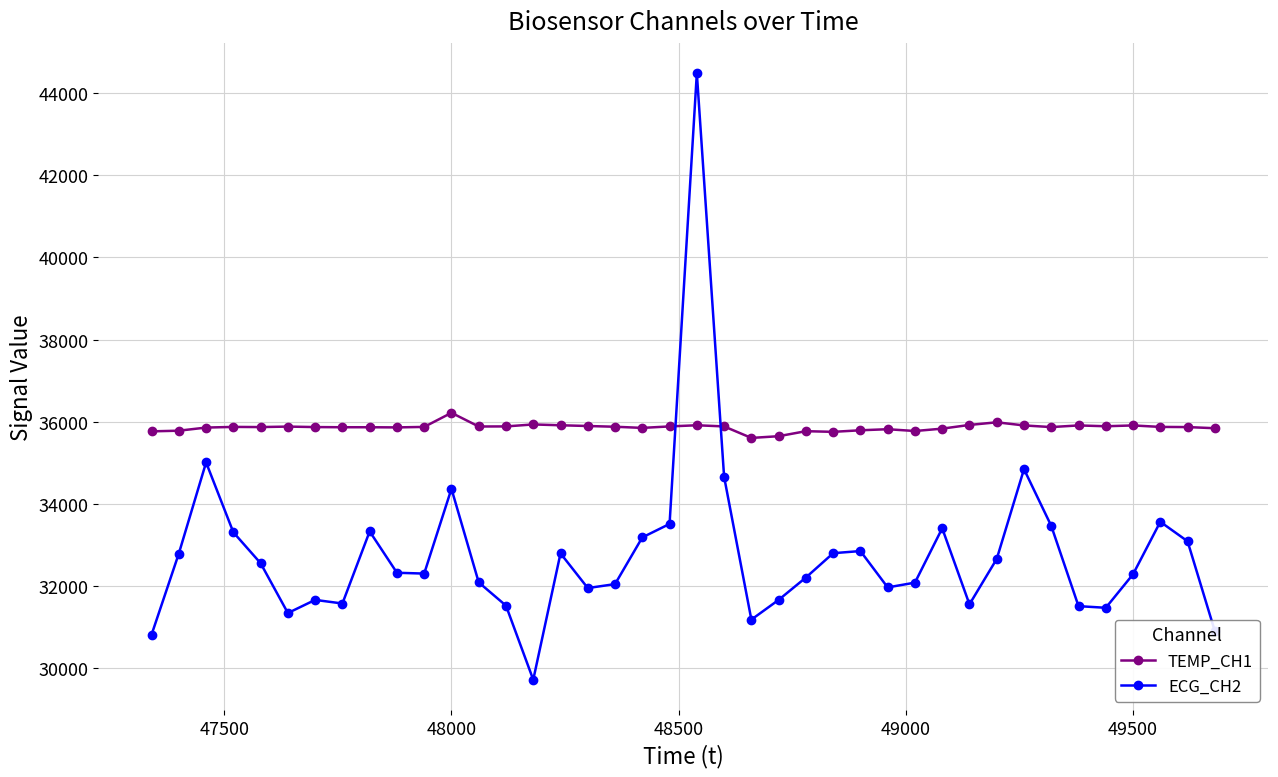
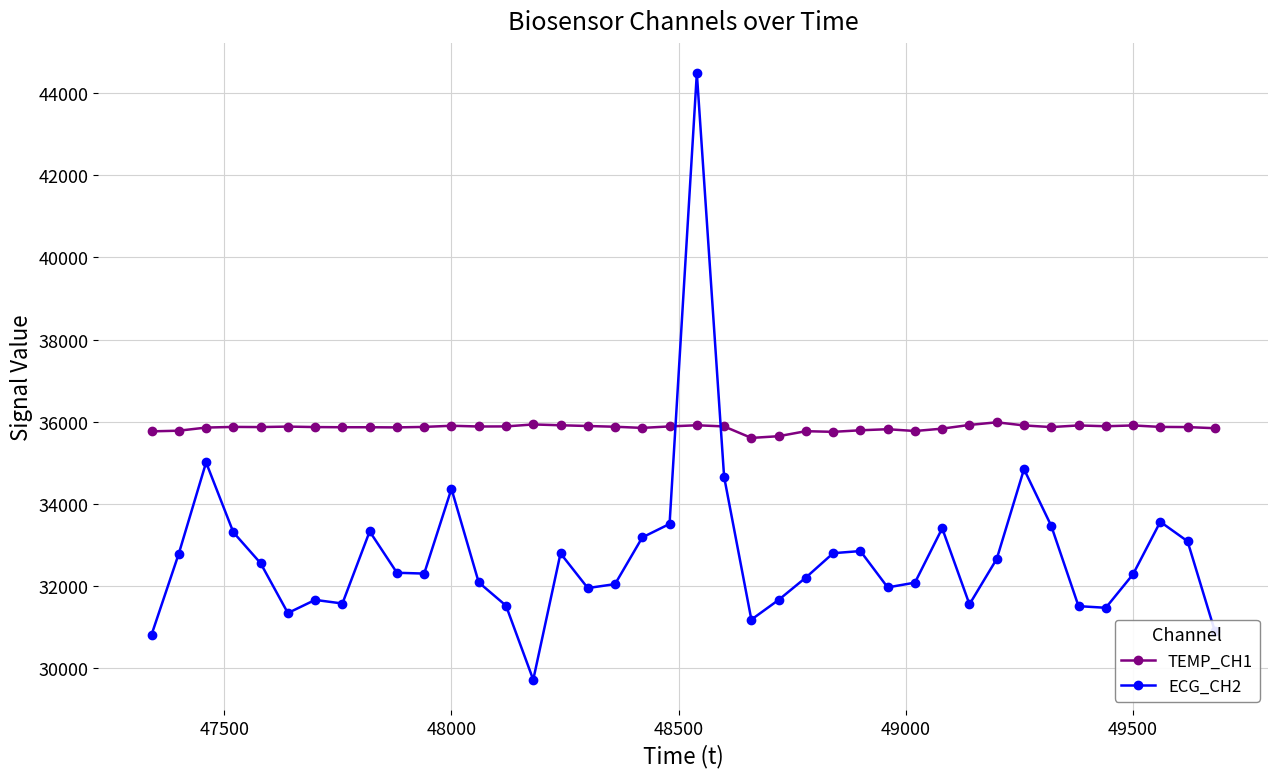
  {
    "TEMP_CH1": {
-     "48000": 36200,
+     "48000": 35900,
      "49500": 35900
    },
    "ECG_CH2": {
      "48000": 34400,
      "49500": 32300
    }
  }
